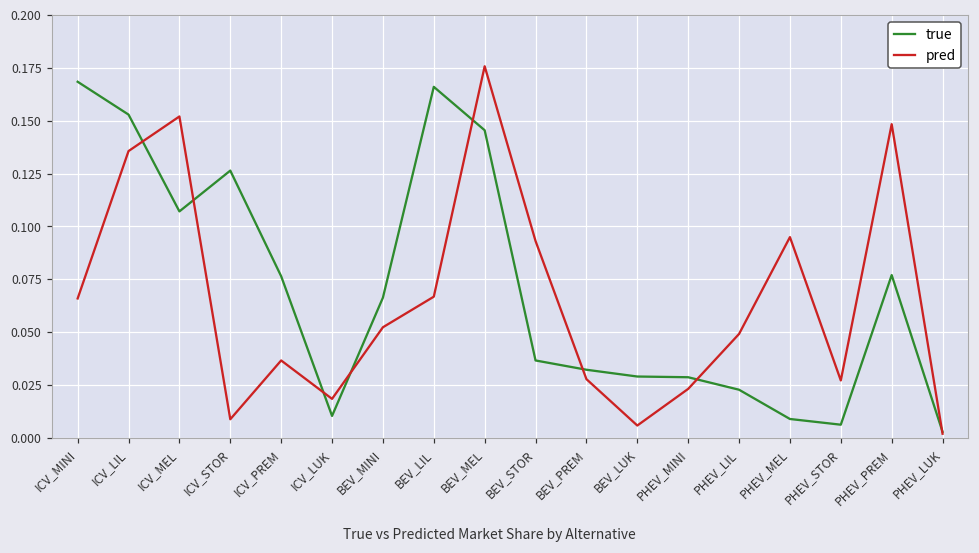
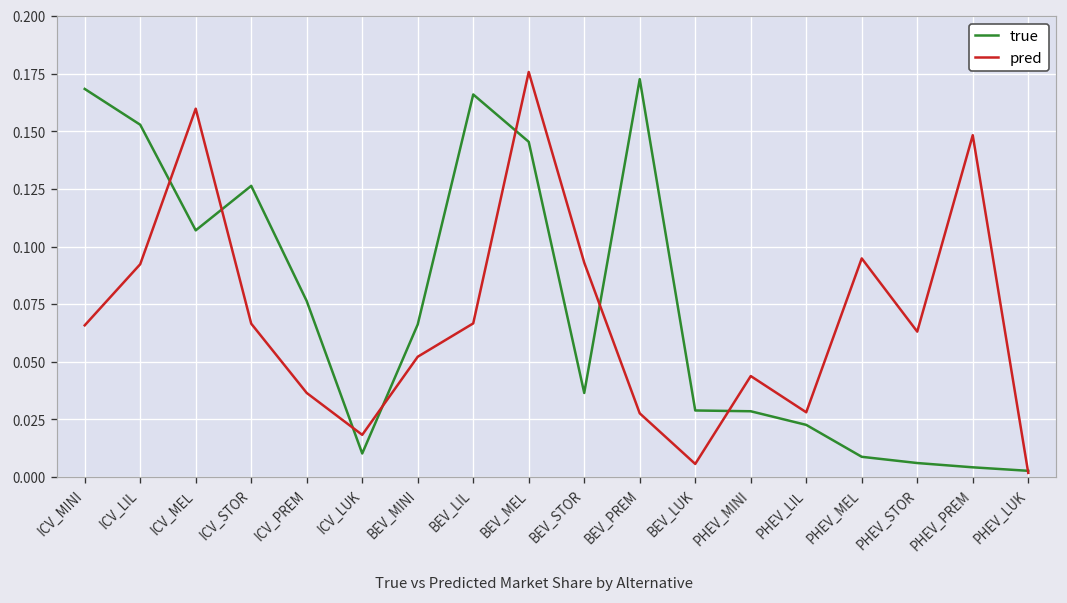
  {
    "true": {
      "ICV_MINI": 0.168,
      "ICV_LIL": 0.153,
      "ICV_MEL": 0.107,
      "ICV_STOR": 0.126,
      "ICV_PREM": 0.076,
      "ICV_LUK": 0.010,
      "BEV_MINI": 0.066,
      "BEV_LIL": 0.166,
      "BEV_MEL": 0.145,
      "BEV_STOR": 0.036,
-     "BEV_PREM": 0.032,
+     "BEV_PREM": 0.173,
      "BEV_LUK": 0.029,
      "PHEV_MINI": 0.029,
      "PHEV_LIL": 0.023,
      "PHEV_MEL": 0.009,
      "PHEV_STOR": 0.006,
-     "PHEV_PREM": 0.077
+     "PHEV_PREM": 0.004
    },
    "pred": {
      "ICV_MINI": 0.066,
-     "ICV_LIL": 0.136,
-     "ICV_MEL": 0.152,
-     "ICV_STOR": 0.009,
+     "ICV_LIL": 0.092,
+     "ICV_MEL": 0.160,
+     "ICV_STOR": 0.067,
      "ICV_PREM": 0.036,
      "ICV_LUK": 0.018,
      "BEV_MINI": 0.052,
      "BEV_LIL": 0.067,
      "BEV_MEL": 0.176,
      "BEV_STOR": 0.093,
      "BEV_PREM": 0.028,
      "BEV_LUK": 0.006,
-     "PHEV_MINI": 0.023,
-     "PHEV_LIL": 0.049,
+     "PHEV_MINI": 0.044,
+     "PHEV_LIL": 0.028,
      "PHEV_MEL": 0.095,
-     "PHEV_STOR": 0.027,
+     "PHEV_STOR": 0.063,
      "PHEV_PREM": 0.148
    }
  }
